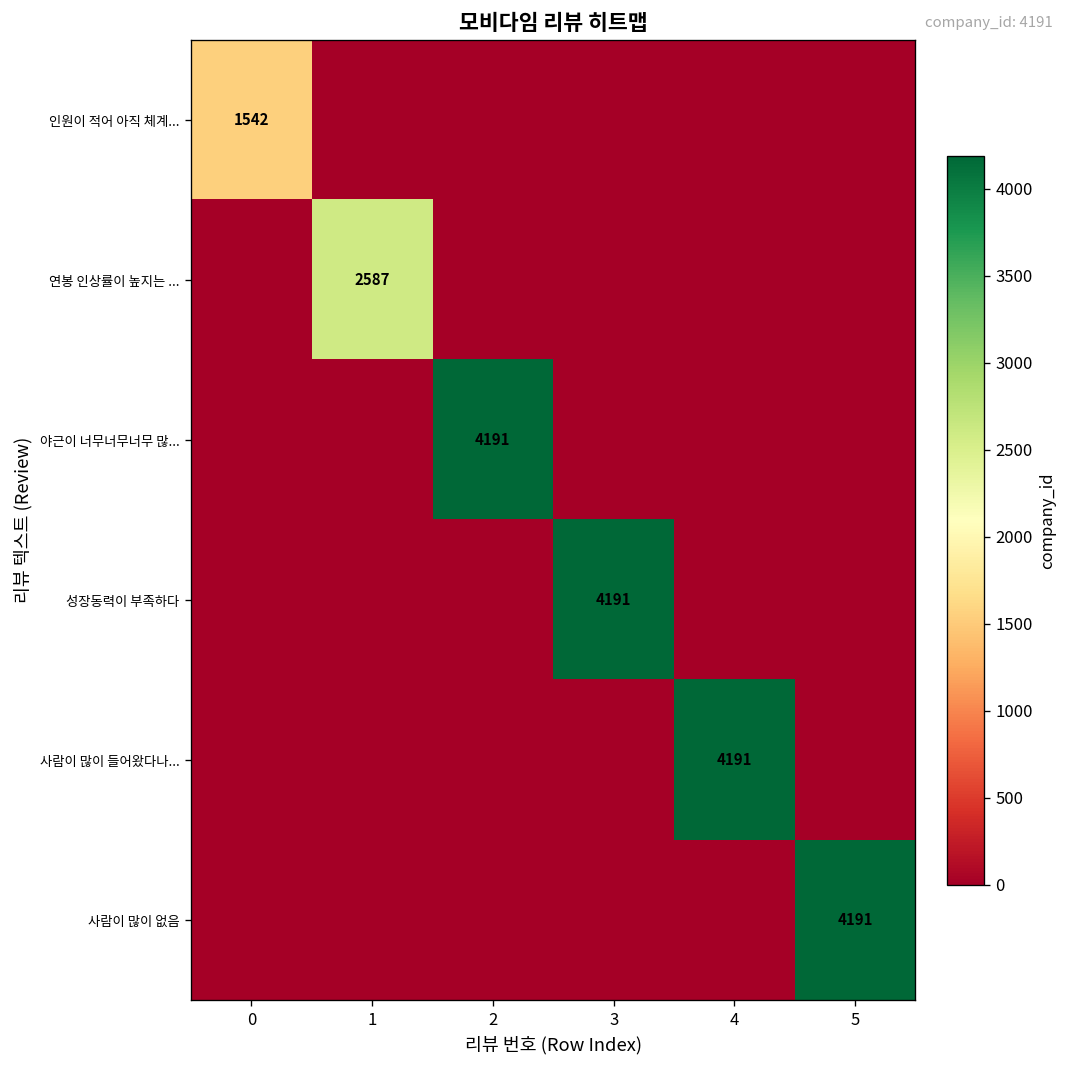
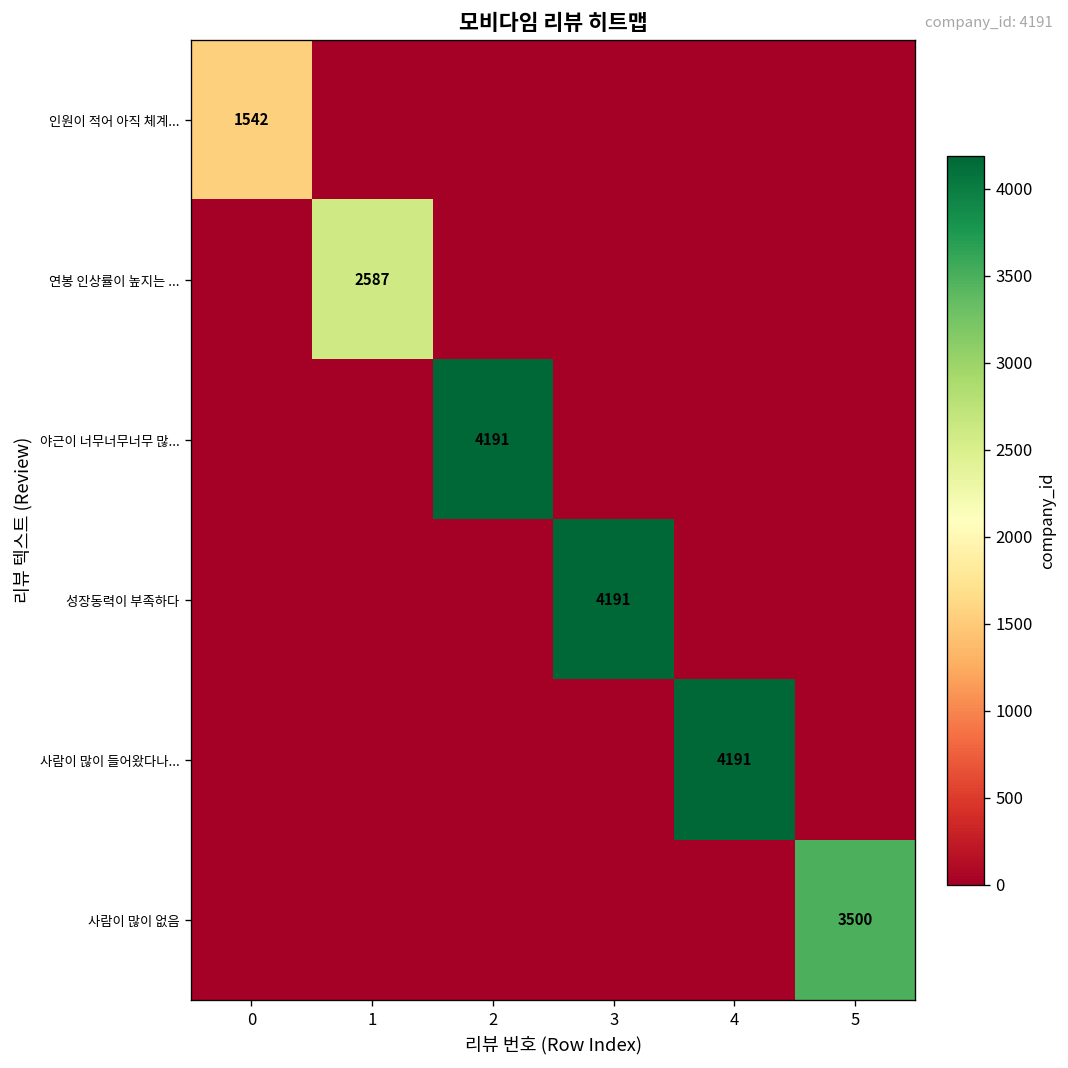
  {
    "인원이 적어 아직 체계...": {
      "0": 1542
    },
    "연봉 인상률이 높지는 ...": {
      "1": 2587
    },
    "야근이 너무너무너무 많...": {
      "2": 4191
    },
    "성장동력이 부족하다": {
      "3": 4191
    },
    "사람이 많이 들어왔다나...": {
      "4": 4191
    },
    "사람이 많이 없음": {
-     "5": 4191
+     "5": 3500
    }
  }
